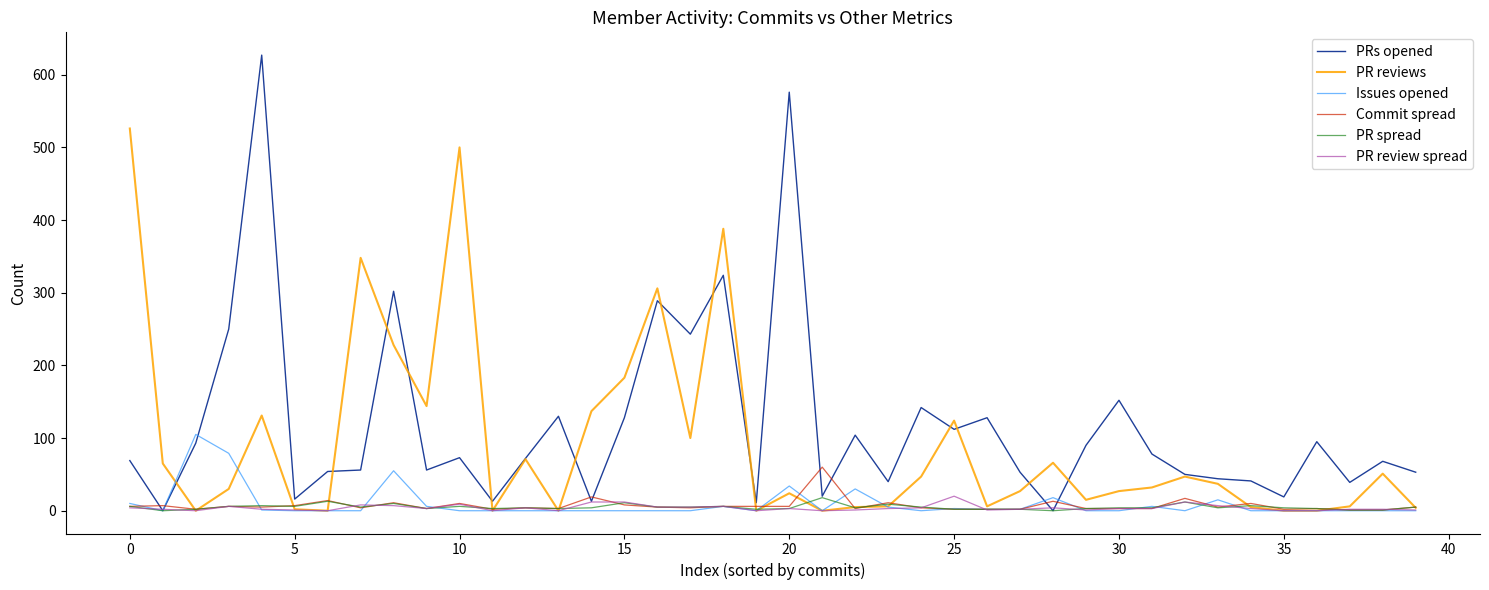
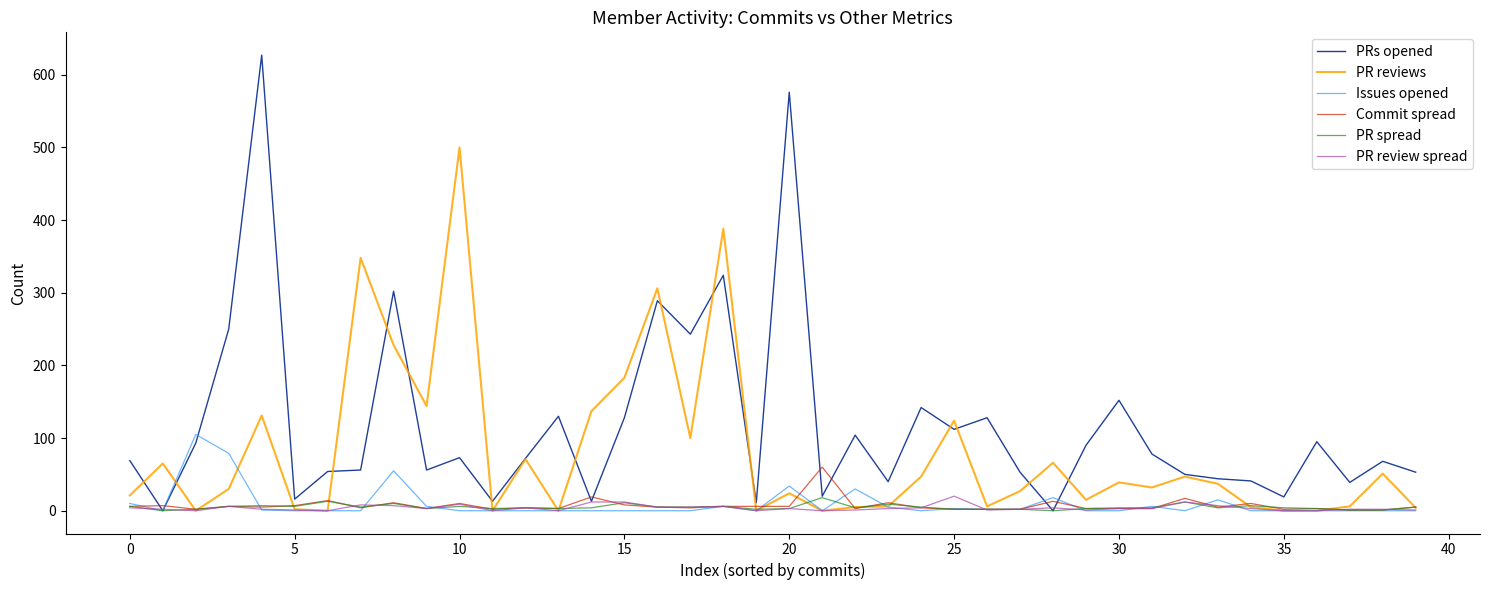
  {
    "PRs opened": {
      "0": 70,
      "5": 20,
      "10": 70,
      "15": 130,
      "20": 580,
      "25": 110,
      "30": 150,
      "35": 20
    },
    "PR reviews": {
-     "0": 530,
+     "0": 20,
      "10": 500,
      "15": 180,
      "20": 20,
      "25": 120,
-     "30": 30
+     "30": 40
    },
    "Issues opened": {
      "0": 10,
      "10": 0,
      "15": 0,
      "20": 30
    },
    "PR review spread": {
      "25": 20
    }
  }
